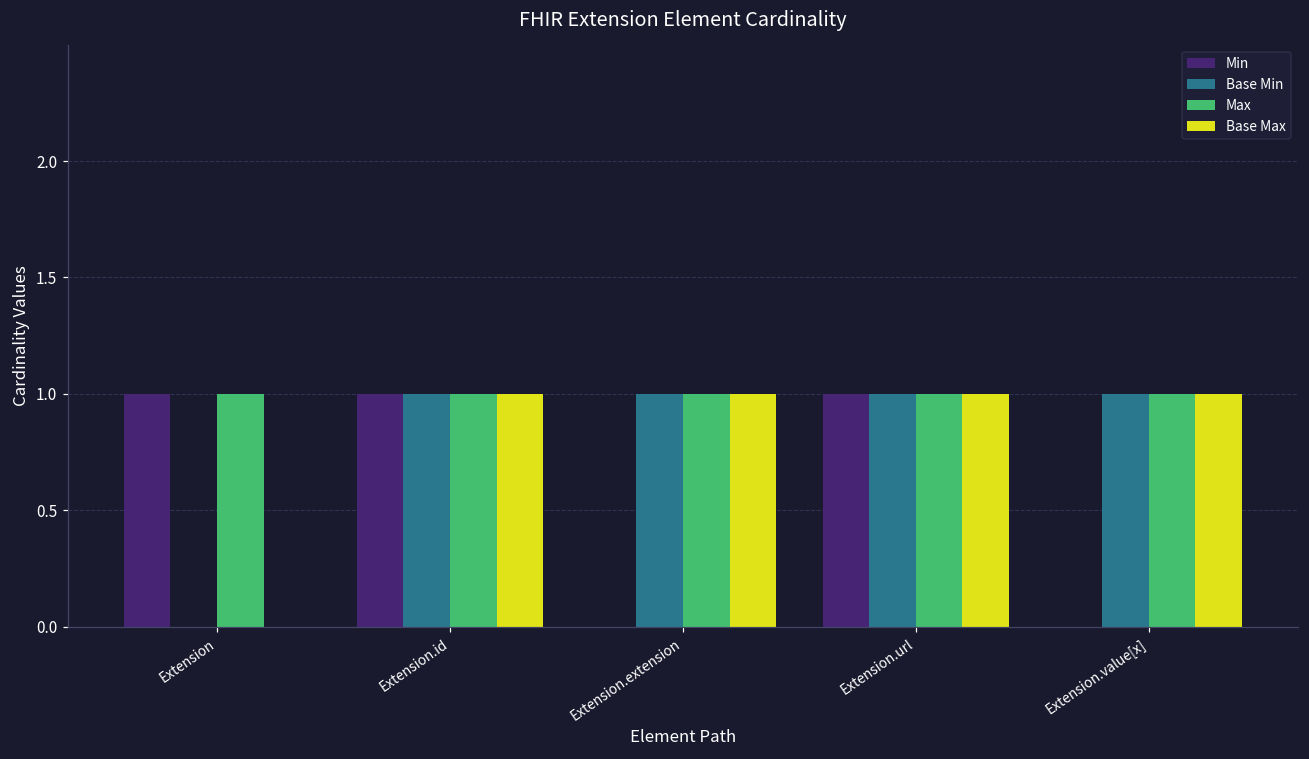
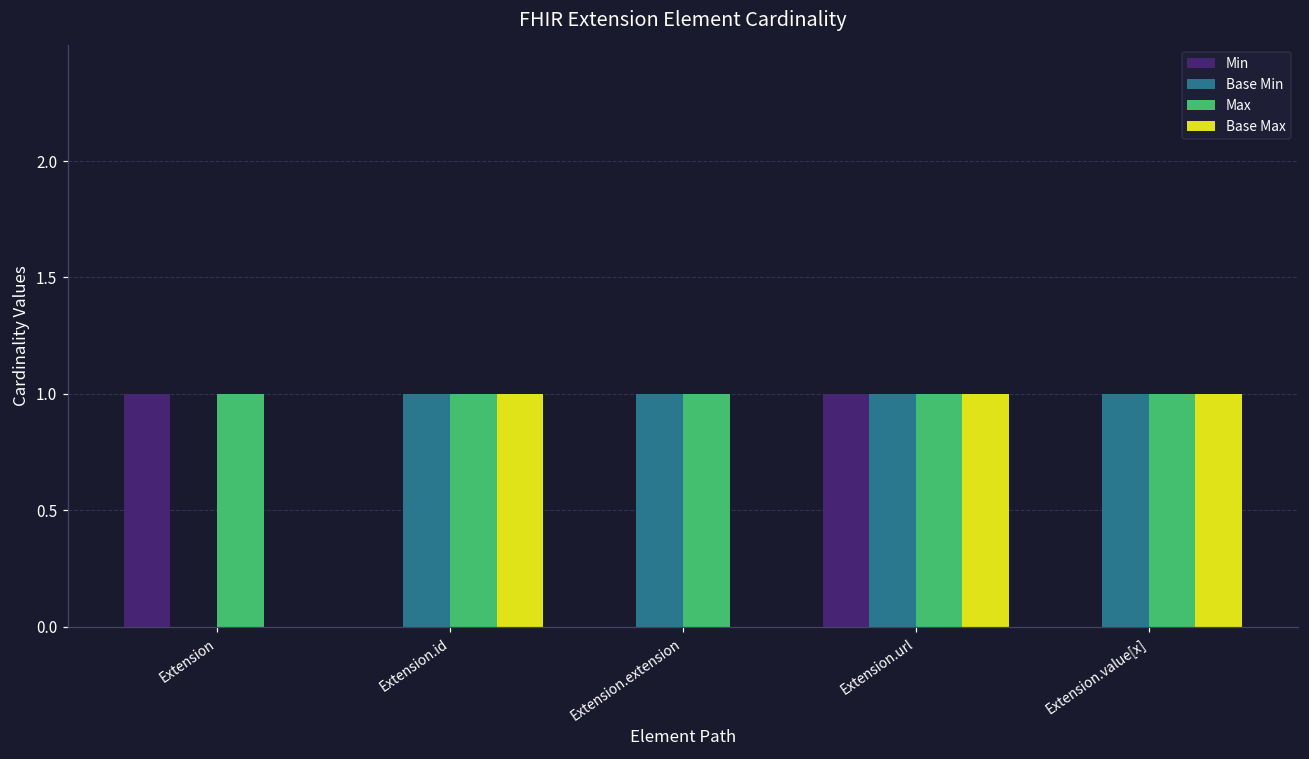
  {
    "Min": {
      "Extension": 1,
-     "Extension.id": 1,
+     "Extension.id": 0,
      "Extension.extension": 0,
      "Extension.url": 1,
      "Extension.value[x]": 0
    },
    "Base Min": {
      "Extension": 0,
      "Extension.id": 1,
      "Extension.extension": 1,
      "Extension.url": 1,
      "Extension.value[x]": 1
    },
    "Max": {
      "Extension": 1,
      "Extension.id": 1,
      "Extension.extension": 1,
      "Extension.url": 1,
      "Extension.value[x]": 1
    },
    "Base Max": {
      "Extension": 0,
      "Extension.id": 1,
-     "Extension.extension": 1,
+     "Extension.extension": 0,
      "Extension.url": 1,
      "Extension.value[x]": 1
    }
  }
